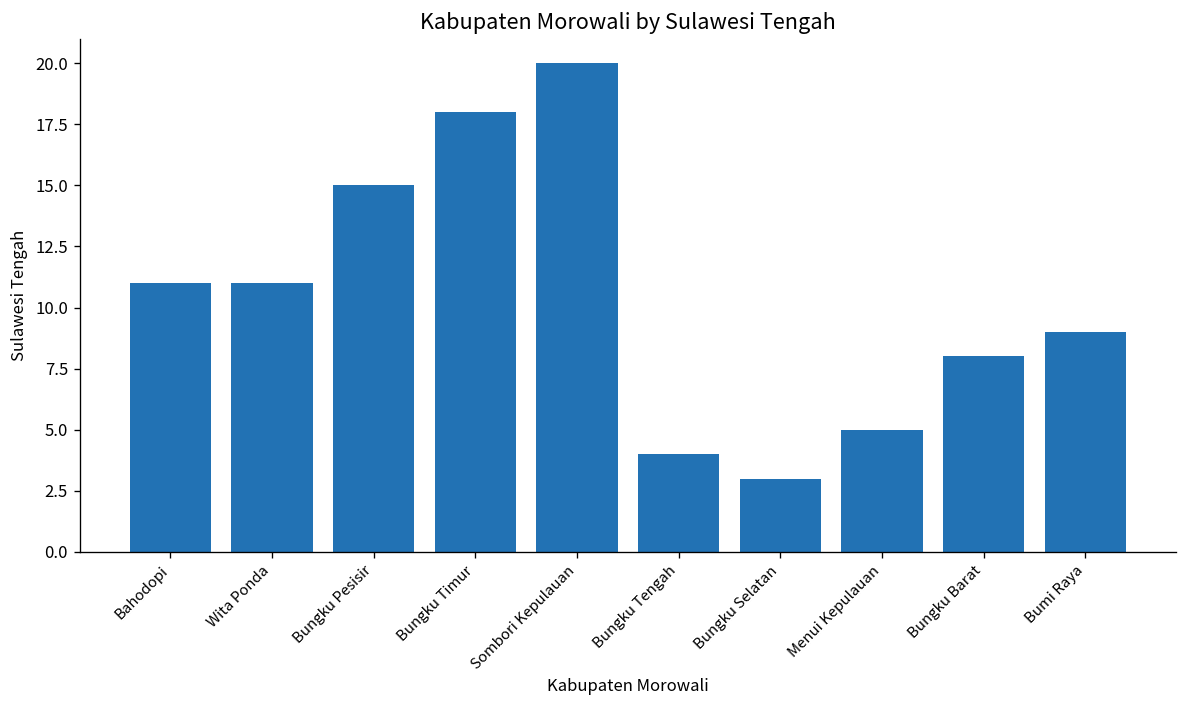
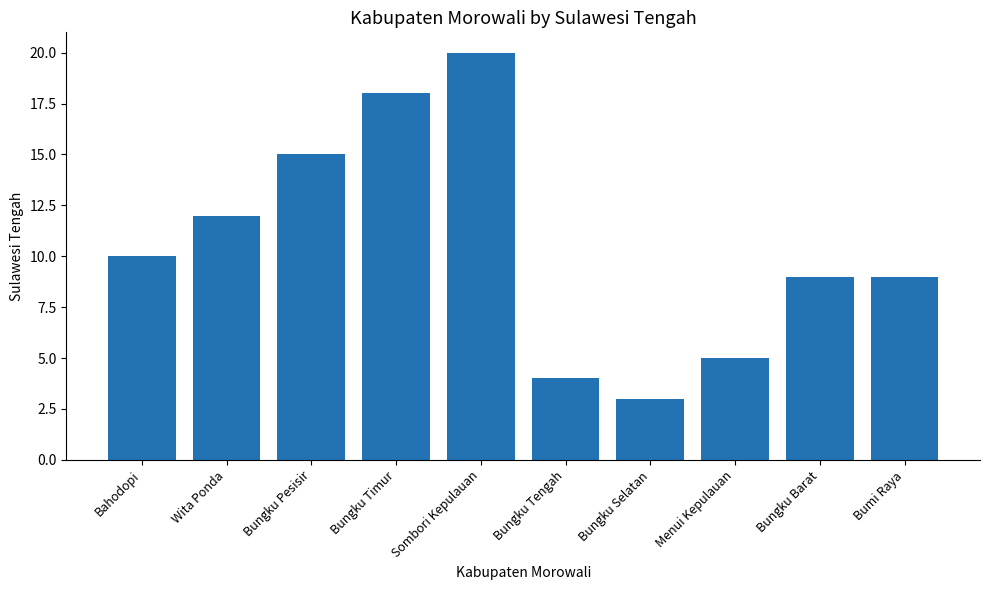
  {
-   "Bahodopi": 11,
-   "Wita Ponda": 11,
+   "Bahodopi": 10,
+   "Wita Ponda": 12,
    "Bungku Pesisir": 15,
    "Bungku Timur": 18,
    "Sombori Kepulauan": 20,
    "Bungku Tengah": 4,
    "Bungku Selatan": 3,
    "Menui Kepulauan": 5,
-   "Bungku Barat": 8,
+   "Bungku Barat": 9,
    "Bumi Raya": 9
  }
